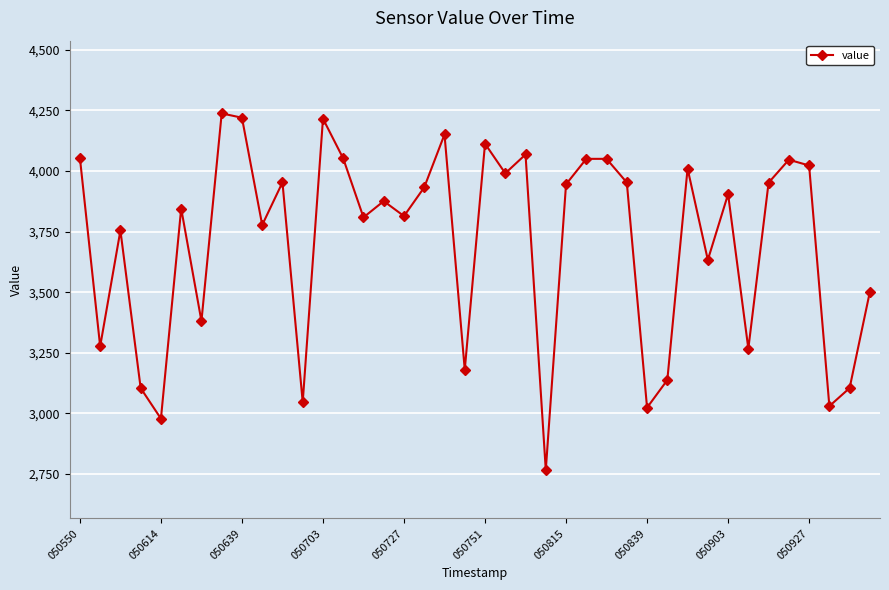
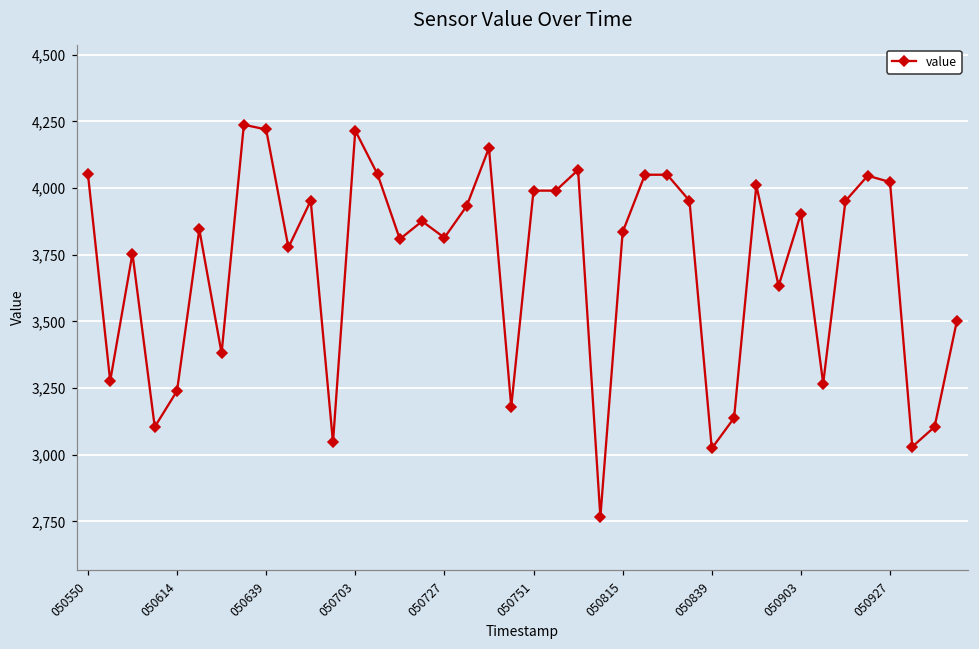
  {
    "050550": "4,050",
-   "050614": "2,980",
+   "050614": "3,240",
    "050639": "4,220",
    "050703": "4,220",
    "050727": "3,810",
-   "050751": "4,110",
-   "050815": "3,940",
+   "050751": "3,990",
+   "050815": "3,830",
    "050839": "3,020",
    "050903": "3,900",
    "050927": "4,020"
  }
